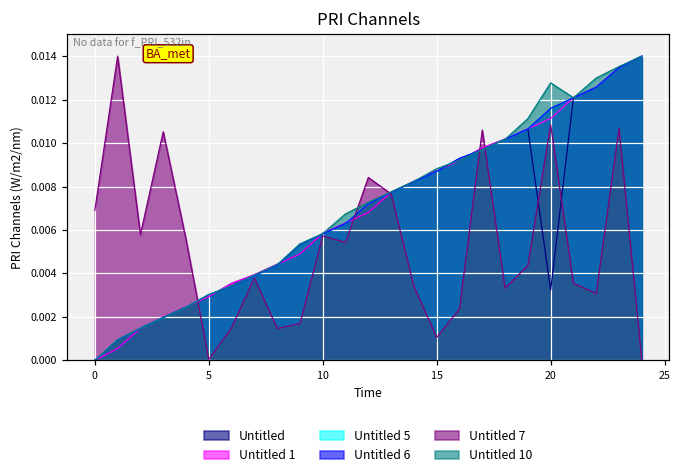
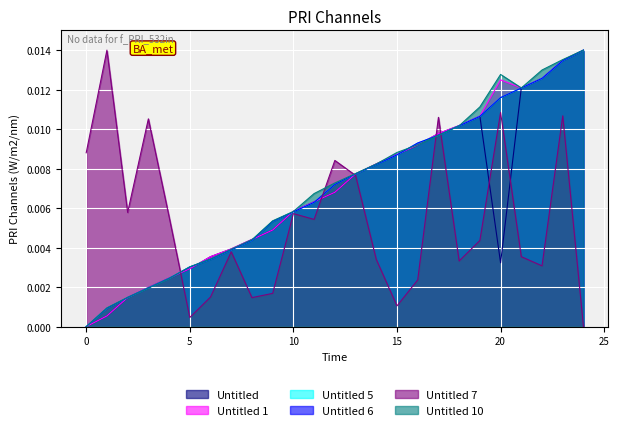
  {
    "Untitled": {
      "20": 0.0032
    },
    "Untitled 1": {
-     "20": 0.0111
+     "20": 0.0125
    },
    "Untitled 6": {
      "20": 0.0116
    },
    "Untitled 7": {
-     "0": 0.0069,
-     "5": 0.0000,
+     "0": 0.0088,
+     "5": 0.0005,
      "15": 0.0011,
      "20": 0.0108
    },
    "Untitled 10": {
      "20": 0.0128
    }
  }
